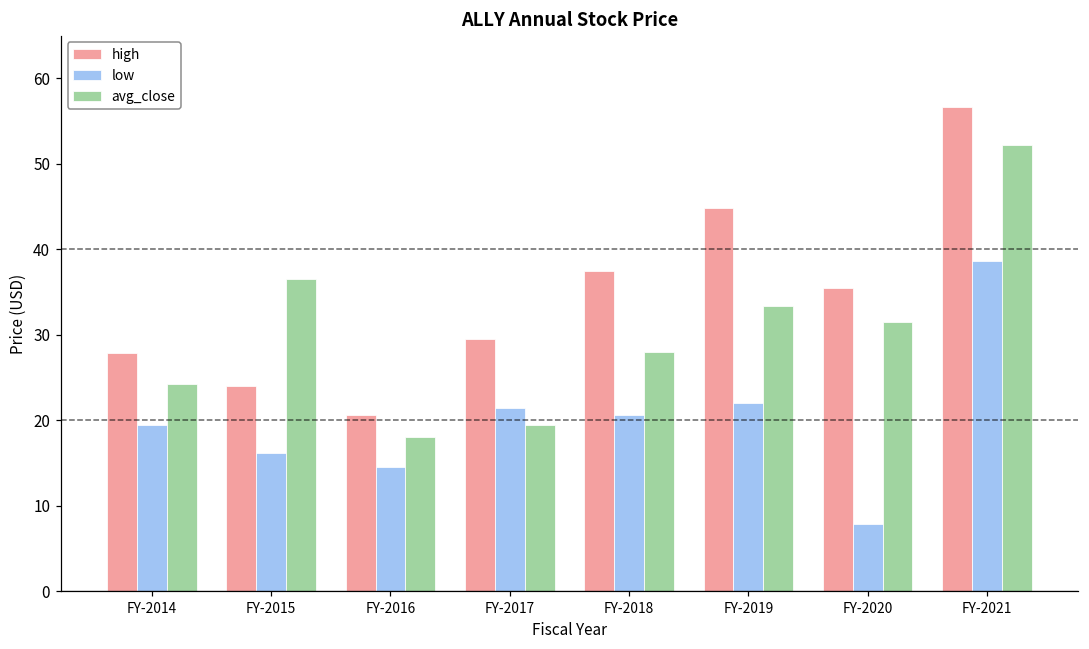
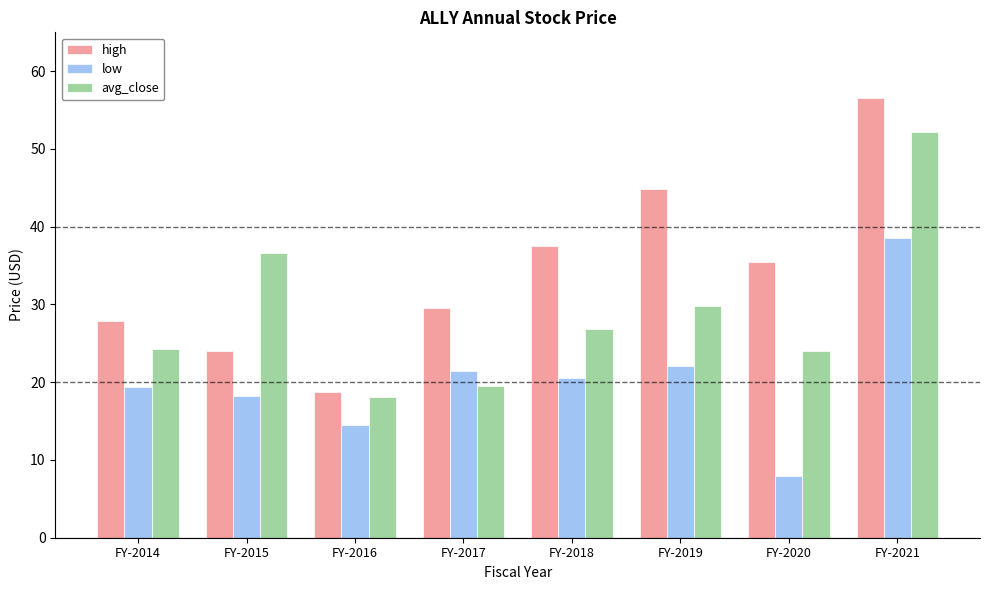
  {
    "high": {
      "FY-2014": 28,
      "FY-2015": 24,
-     "FY-2016": 21,
+     "FY-2016": 19,
      "FY-2017": 30,
      "FY-2018": 37,
      "FY-2019": 45,
      "FY-2020": 35,
      "FY-2021": 57
    },
    "low": {
      "FY-2014": 19,
-     "FY-2015": 16,
+     "FY-2015": 18,
      "FY-2016": 15,
      "FY-2017": 21,
      "FY-2018": 21,
      "FY-2019": 22,
      "FY-2020": 8,
      "FY-2021": 39
    },
    "avg_close": {
      "FY-2014": 24,
      "FY-2015": 37,
      "FY-2016": 18,
      "FY-2017": 19,
-     "FY-2018": 28,
-     "FY-2019": 33,
-     "FY-2020": 32,
+     "FY-2018": 27,
+     "FY-2019": 30,
+     "FY-2020": 24,
      "FY-2021": 52
    }
  }
